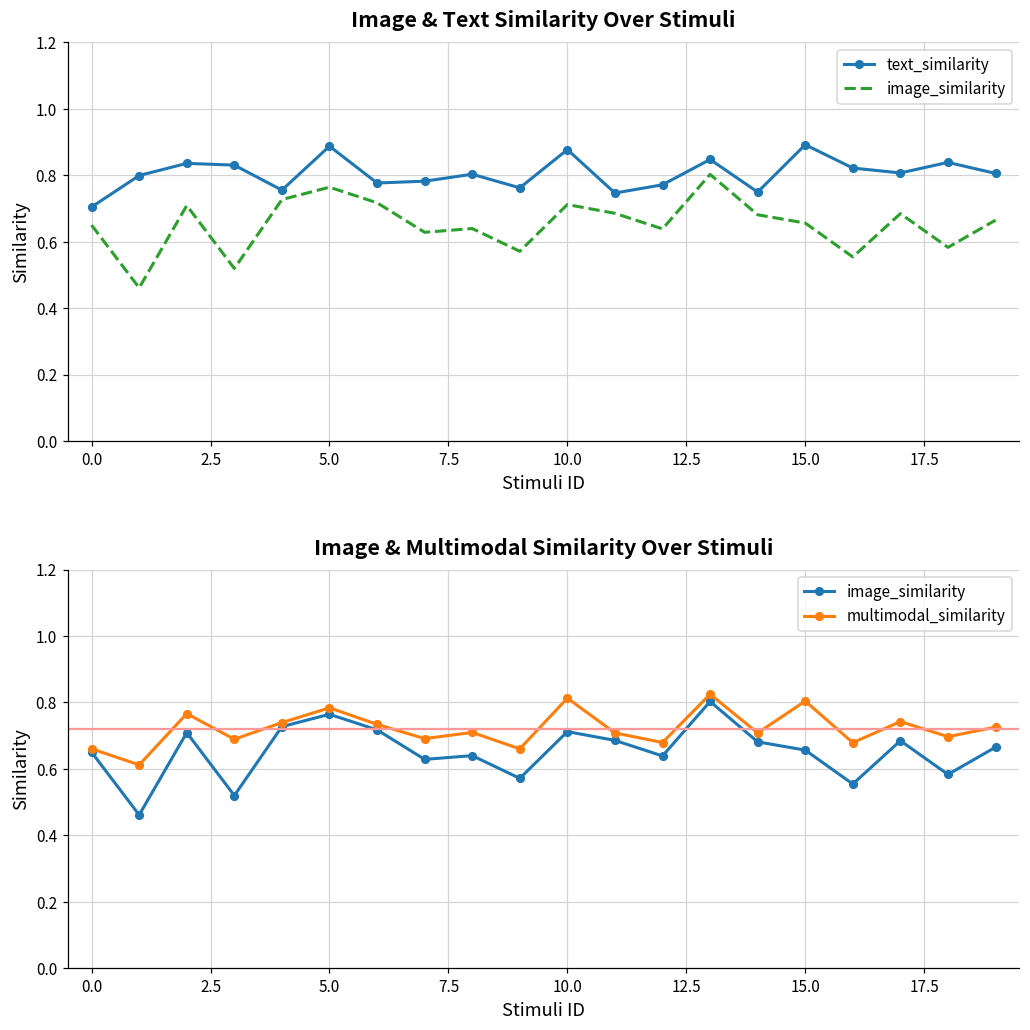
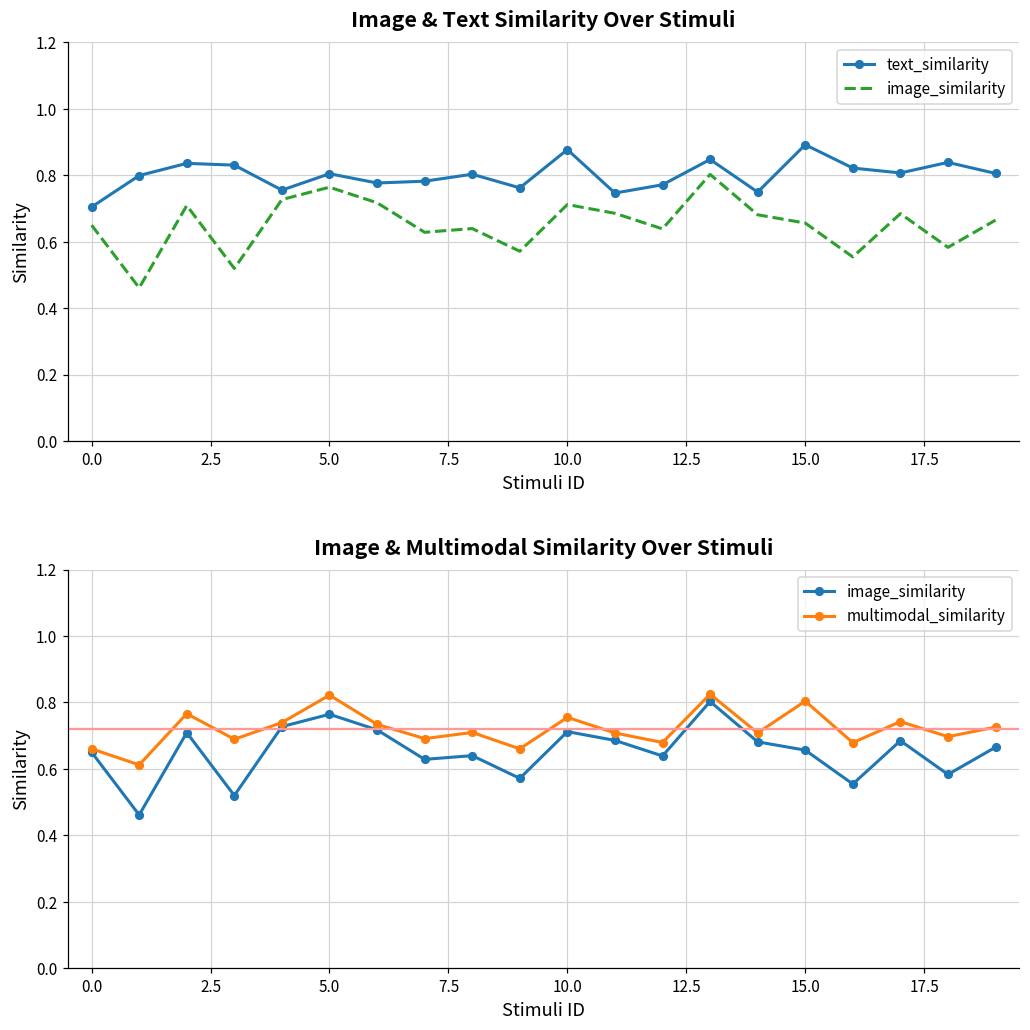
  {
    "Image & Text Similarity Over Stimuli": {
      "text_similarity": {
        "0.0": 0.70,
-       "5.0": 0.89,
+       "5.0": 0.80,
        "10.0": 0.88,
        "15.0": 0.89
      }
    },
    "Image & Multimodal Similarity Over Stimuli": {
      "image_similarity": {
        "0.0": 0.65,
        "5.0": 0.76,
        "10.0": 0.71,
        "15.0": 0.66
      },
      "multimodal_similarity": {
        "0.0": 0.66,
-       "5.0": 0.78,
-       "10.0": 0.81,
+       "5.0": 0.82,
+       "10.0": 0.75,
        "15.0": 0.80
      }
    }
  }
